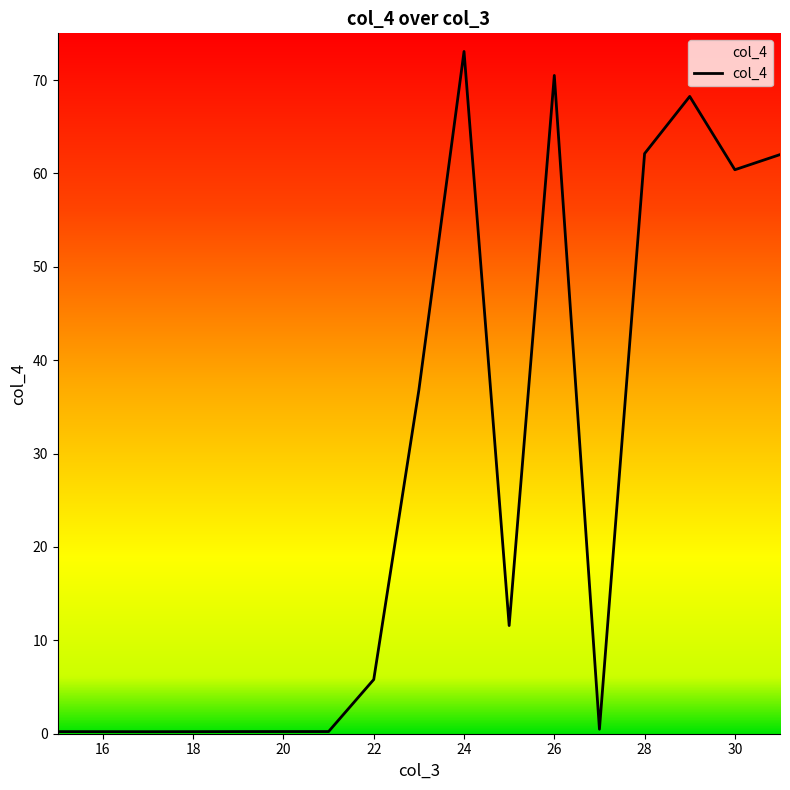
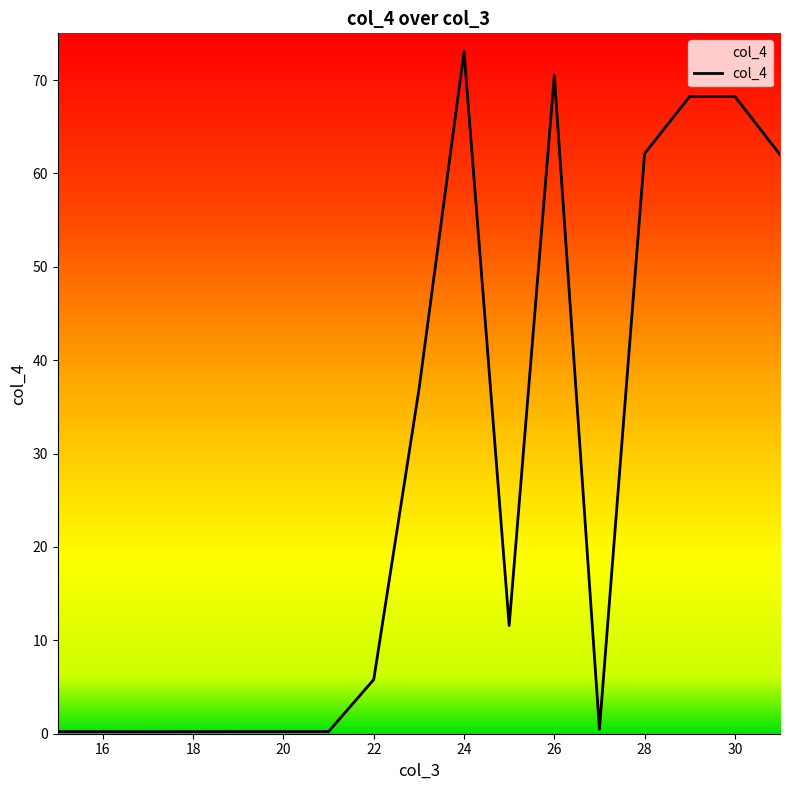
  {
    "16": 0,
    "18": 0,
    "20": 0,
    "22": 6,
    "24": 73,
    "26": 70,
    "28": 62,
-   "30": 60
+   "30": 68
  }
